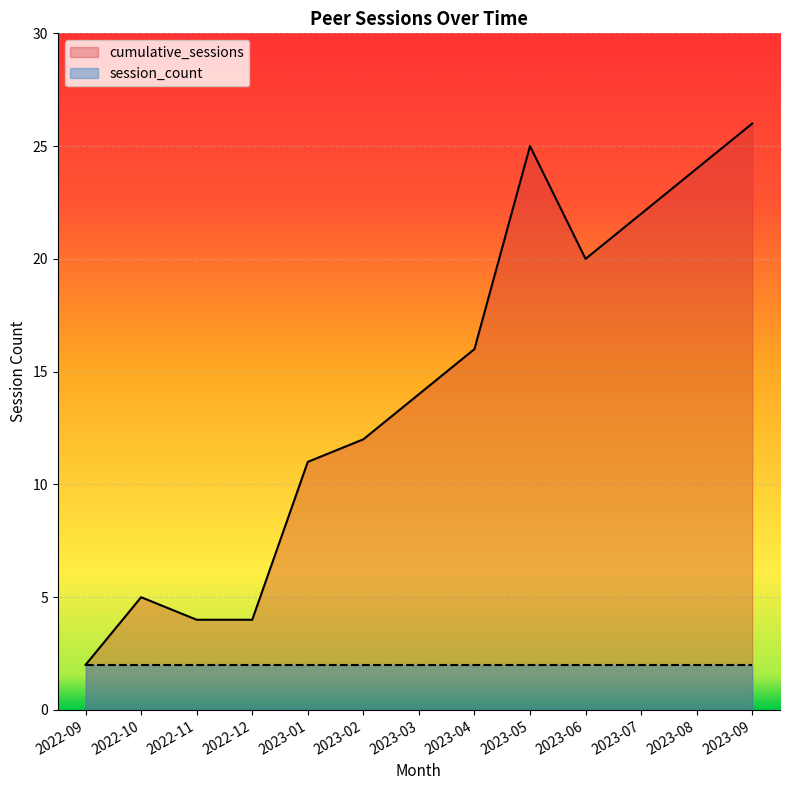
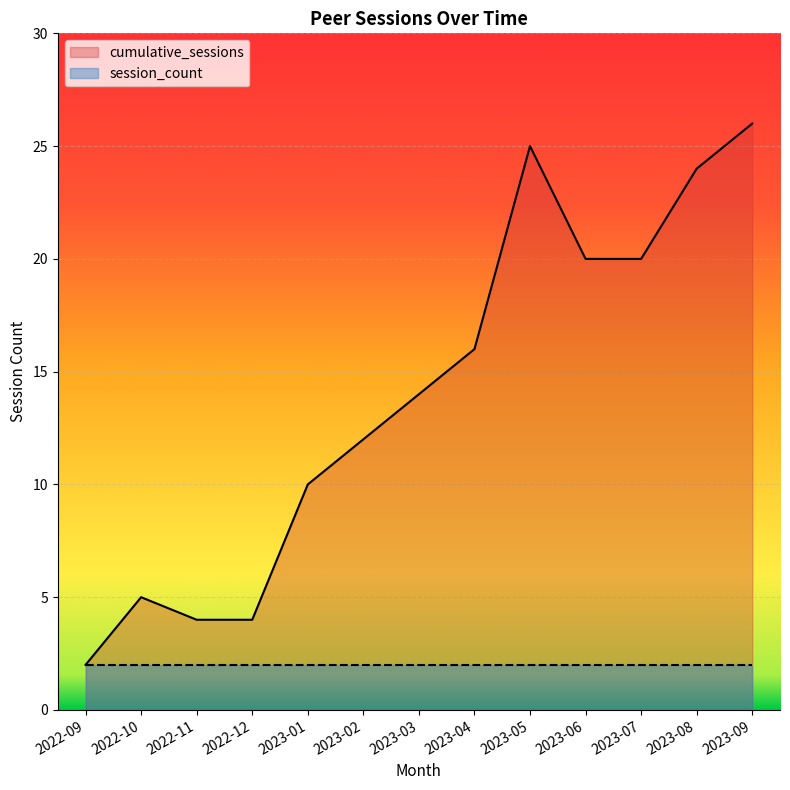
  {
    "cumulative_sessions": {
      "2022-10": 5,
      "2022-11": 4,
      "2022-12": 4,
-     "2023-01": 11,
+     "2023-01": 10,
      "2023-02": 12,
      "2023-03": 14,
      "2023-04": 16,
      "2023-05": 25,
      "2023-06": 20,
-     "2023-07": 22,
+     "2023-07": 20,
      "2023-08": 24,
      "2023-09": 26
    },
    "session_count": {
      "2022-10": 2,
      "2022-11": 2,
      "2022-12": 2,
      "2023-01": 2,
      "2023-02": 2,
      "2023-03": 2,
      "2023-04": 2,
      "2023-05": 2,
      "2023-06": 2,
      "2023-07": 2,
      "2023-08": 2,
      "2023-09": 2
    }
  }
